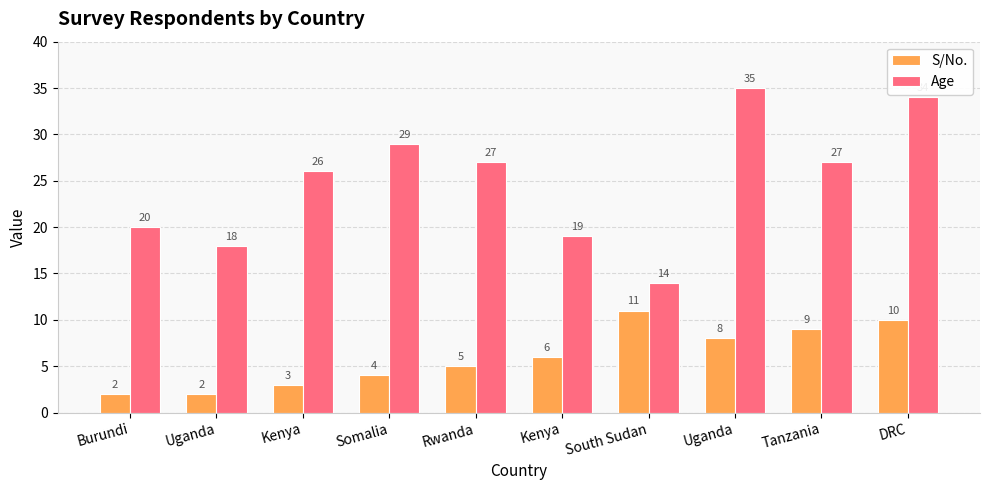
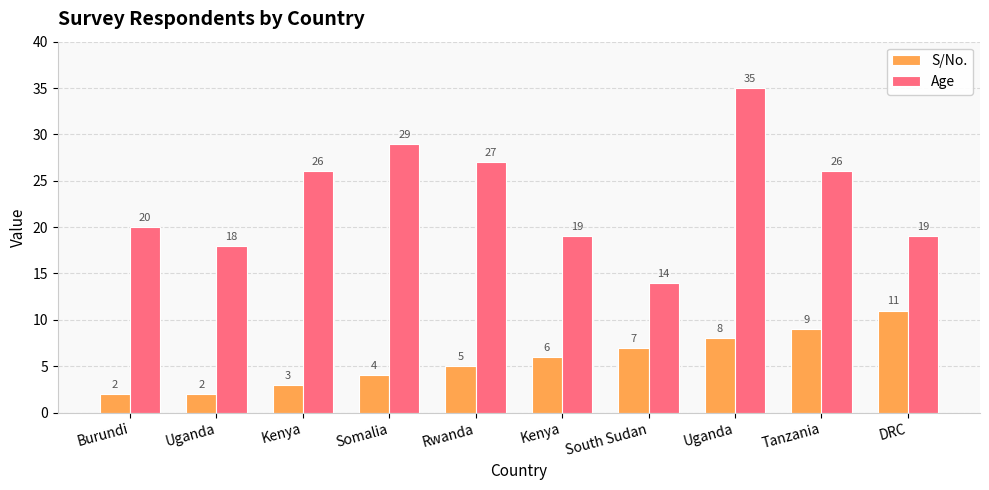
  {
    "S/No.": {
      "Burundi": 2,
      "Somalia": 4,
      "Rwanda": 5,
-     "South Sudan": 11,
+     "South Sudan": 7,
      "Tanzania": 9,
-     "DRC": 10
+     "DRC": 11
    },
    "Age": {
      "Burundi": 20,
      "Somalia": 29,
      "Rwanda": 27,
      "South Sudan": 14,
-     "Tanzania": 27,
-     "DRC": 34
+     "Tanzania": 26,
+     "DRC": 19
    }
  }
